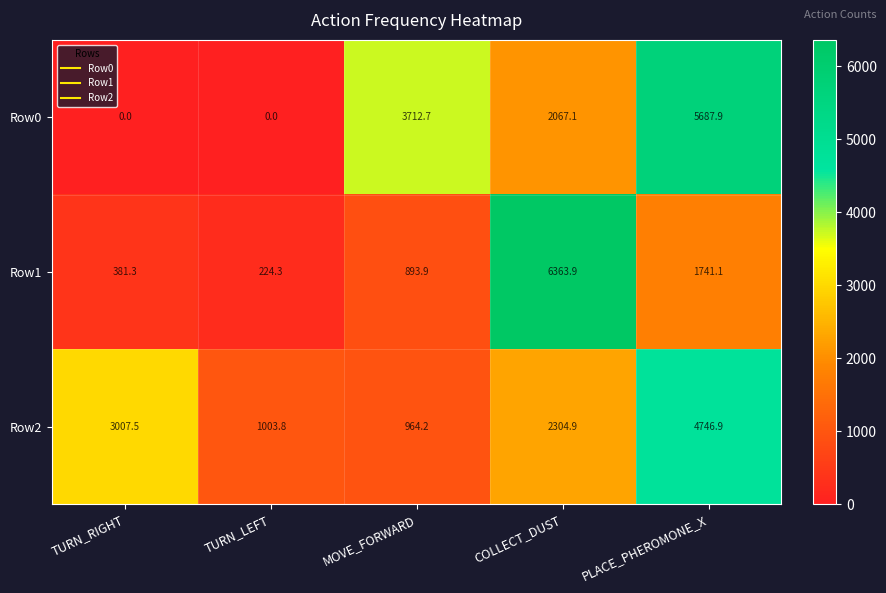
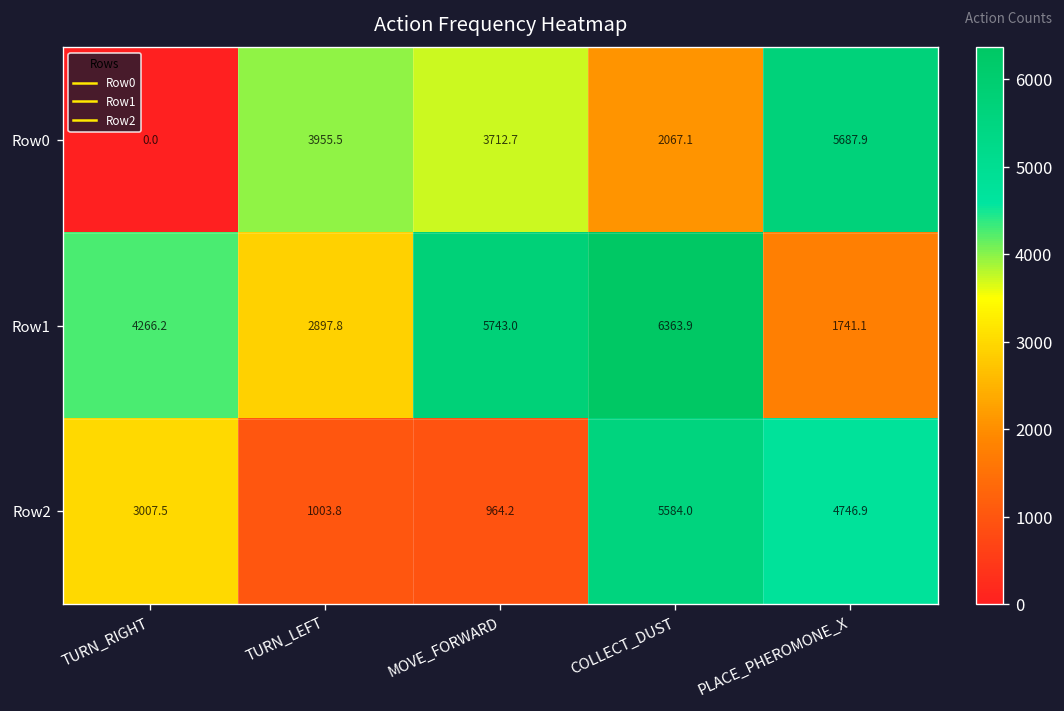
  {
    "Row0": {
      "TURN_RIGHT": 0.0,
-     "TURN_LEFT": 0.0,
+     "TURN_LEFT": 3955.5,
      "MOVE_FORWARD": 3712.7,
      "COLLECT_DUST": 2067.1,
      "PLACE_PHEROMONE_X": 5687.9
    },
    "Row1": {
-     "TURN_RIGHT": 381.3,
-     "TURN_LEFT": 224.3,
-     "MOVE_FORWARD": 893.9,
+     "TURN_RIGHT": 4266.2,
+     "TURN_LEFT": 2897.8,
+     "MOVE_FORWARD": 5743.0,
      "COLLECT_DUST": 6363.9,
      "PLACE_PHEROMONE_X": 1741.1
    },
    "Row2": {
      "TURN_RIGHT": 3007.5,
      "TURN_LEFT": 1003.8,
      "MOVE_FORWARD": 964.2,
-     "COLLECT_DUST": 2304.9,
+     "COLLECT_DUST": 5584.0,
      "PLACE_PHEROMONE_X": 4746.9
    }
  }
